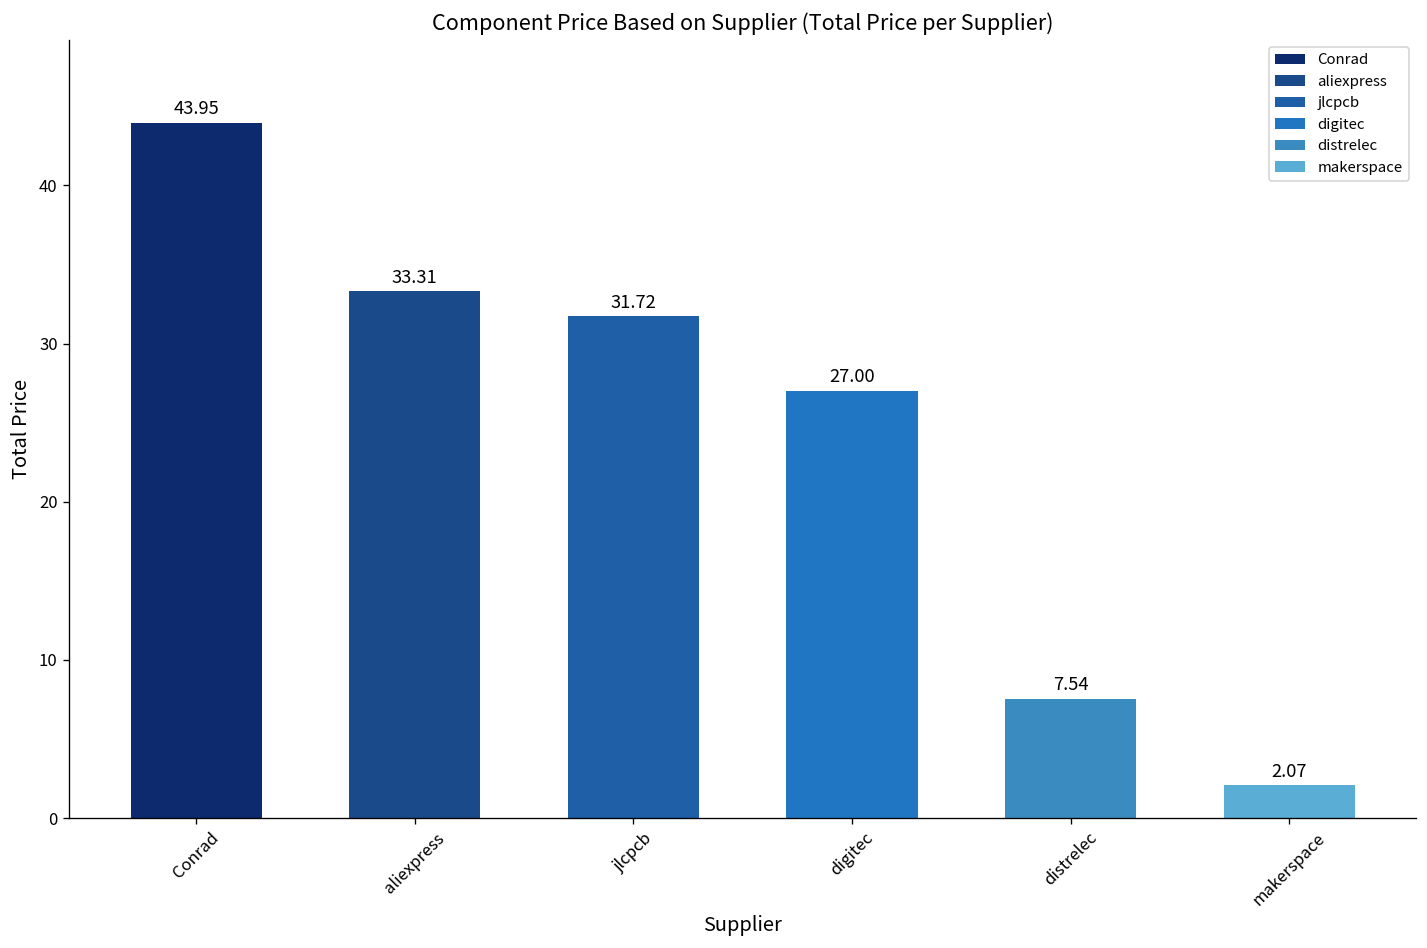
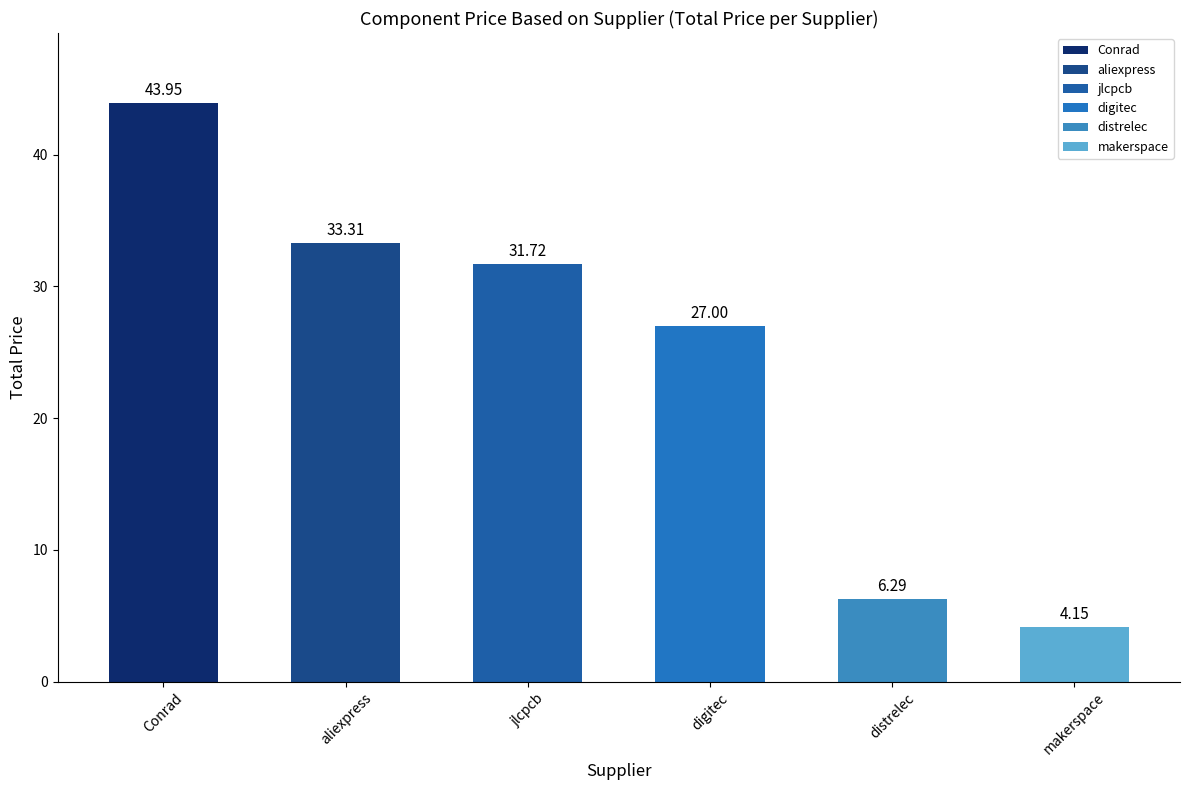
  {
    "Conrad": 43.95,
    "aliexpress": 33.31,
    "jlcpcb": 31.72,
    "digitec": 27.00,
-   "distrelec": 7.54,
-   "makerspace": 2.07
+   "distrelec": 6.29,
+   "makerspace": 4.15
  }
